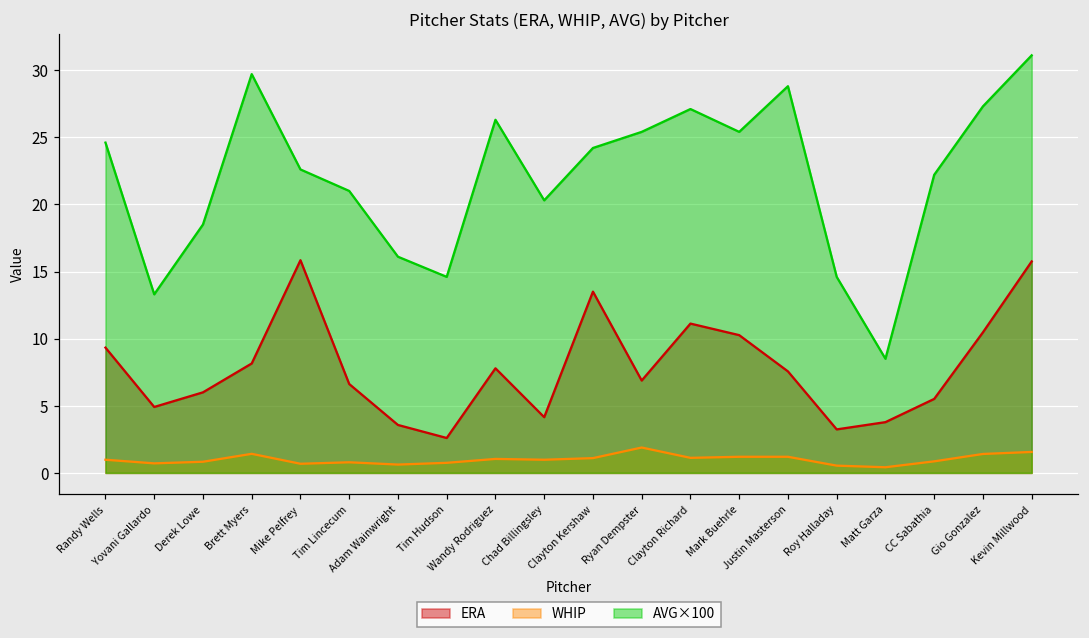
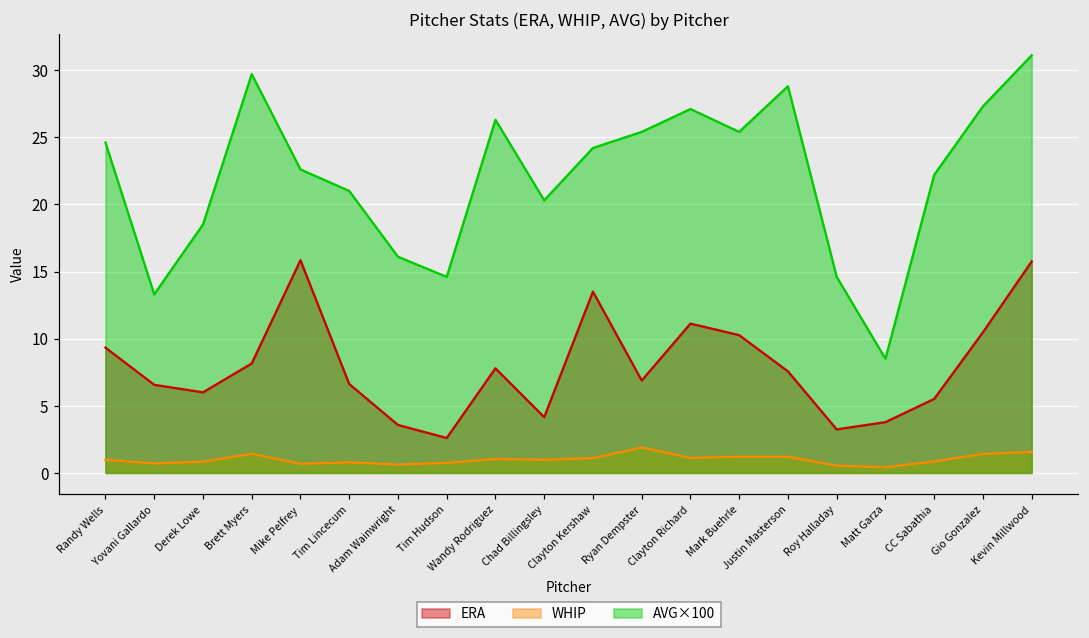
  {
    "ERA": {
      "Randy Wells": 9.3,
-     "Yovani Gallardo": 4.9,
+     "Yovani Gallardo": 6.6,
      "Derek Lowe": 6.0,
      "Brett Myers": 8.2,
      "Mike Pelfrey": 15.8,
      "Tim Lincecum": 6.6,
      "Adam Wainwright": 3.6,
      "Tim Hudson": 2.6,
      "Wandy Rodriguez": 7.8,
      "Chad Billingsley": 4.2,
      "Clayton Kershaw": 13.5,
      "Ryan Dempster": 6.9,
      "Clayton Richard": 11.1,
      "Mark Buehrle": 10.3,
      "Justin Masterson": 7.6,
      "Roy Halladay": 3.2,
      "Matt Garza": 3.8,
      "CC Sabathia": 5.5,
      "Gio Gonzalez": 10.5,
      "Kevin Millwood": 15.8
    },
    "WHIP": {
      "Randy Wells": 1.0,
      "Yovani Gallardo": 0.7,
      "Derek Lowe": 0.8,
      "Brett Myers": 1.4,
      "Mike Pelfrey": 0.7,
      "Tim Lincecum": 0.8,
      "Adam Wainwright": 0.6,
      "Tim Hudson": 0.8,
      "Wandy Rodriguez": 1.0,
      "Chad Billingsley": 1.0,
      "Clayton Kershaw": 1.1,
      "Ryan Dempster": 1.9,
      "Clayton Richard": 1.1,
      "Mark Buehrle": 1.2,
      "Justin Masterson": 1.2,
      "Roy Halladay": 0.5,
      "Matt Garza": 0.4,
      "CC Sabathia": 0.9,
      "Gio Gonzalez": 1.4,
      "Kevin Millwood": 1.6
    },
    "AVG×100": {
      "Randy Wells": 24.6,
      "Yovani Gallardo": 13.3,
      "Derek Lowe": 18.5,
      "Brett Myers": 29.7,
      "Mike Pelfrey": 22.6,
      "Tim Lincecum": 21.0,
      "Adam Wainwright": 16.1,
      "Tim Hudson": 14.6,
      "Wandy Rodriguez": 26.3,
      "Chad Billingsley": 20.3,
      "Clayton Kershaw": 24.2,
      "Ryan Dempster": 25.4,
      "Clayton Richard": 27.1,
      "Mark Buehrle": 25.4,
      "Justin Masterson": 28.8,
      "Roy Halladay": 14.6,
      "Matt Garza": 8.5,
      "CC Sabathia": 22.2,
      "Gio Gonzalez": 27.3,
      "Kevin Millwood": 31.1
    }
  }
